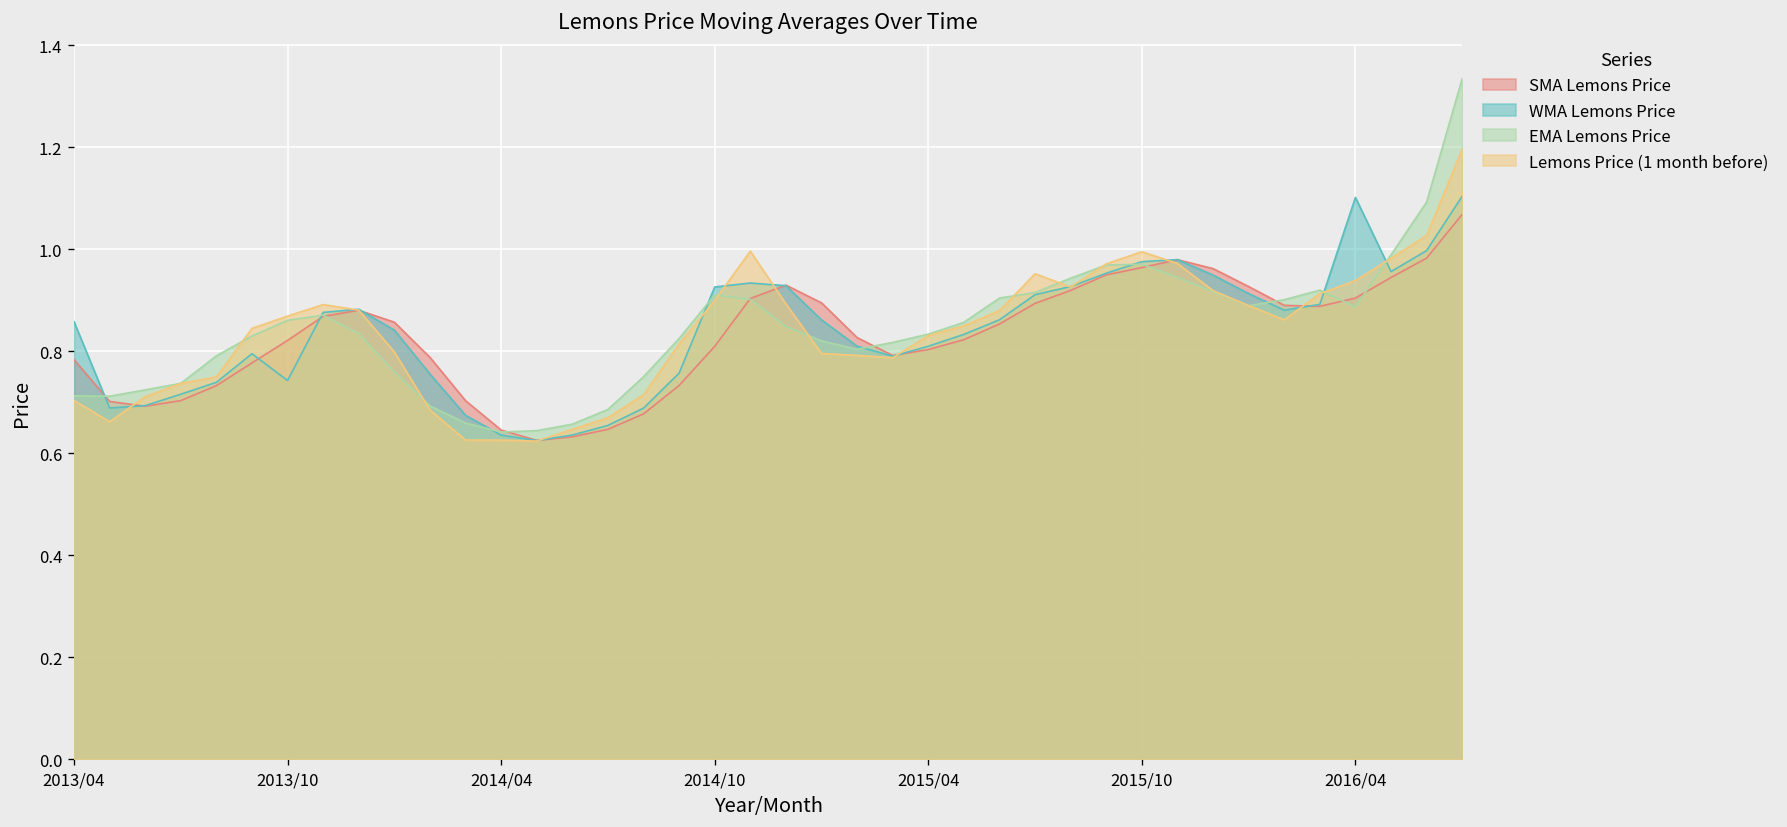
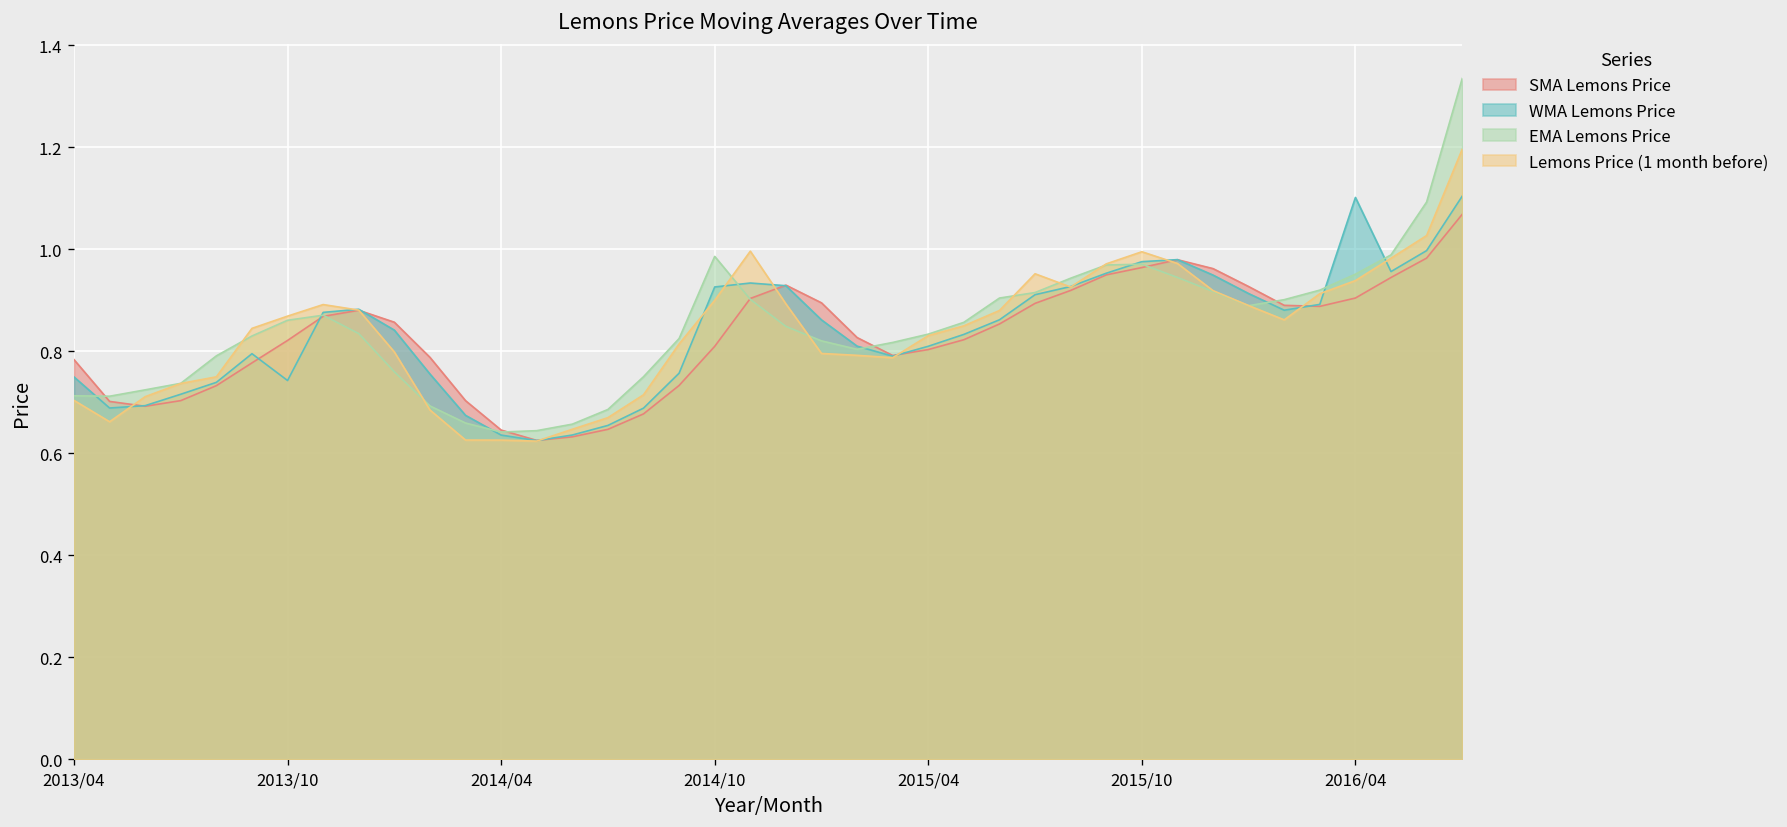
  {
    "WMA Lemons Price": {
-     "2013/04": 0.86,
+     "2013/04": 0.75,
      "2013/10": 0.74,
      "2014/10": 0.93,
      "2015/04": 0.81,
      "2016/04": 1.10
    },
    "EMA Lemons Price": {
      "2013/04": 0.71,
      "2013/10": 0.86,
-     "2014/10": 0.91,
-     "2016/04": 0.89
+     "2014/10": 0.99,
+     "2016/04": 0.95
    }
  }
